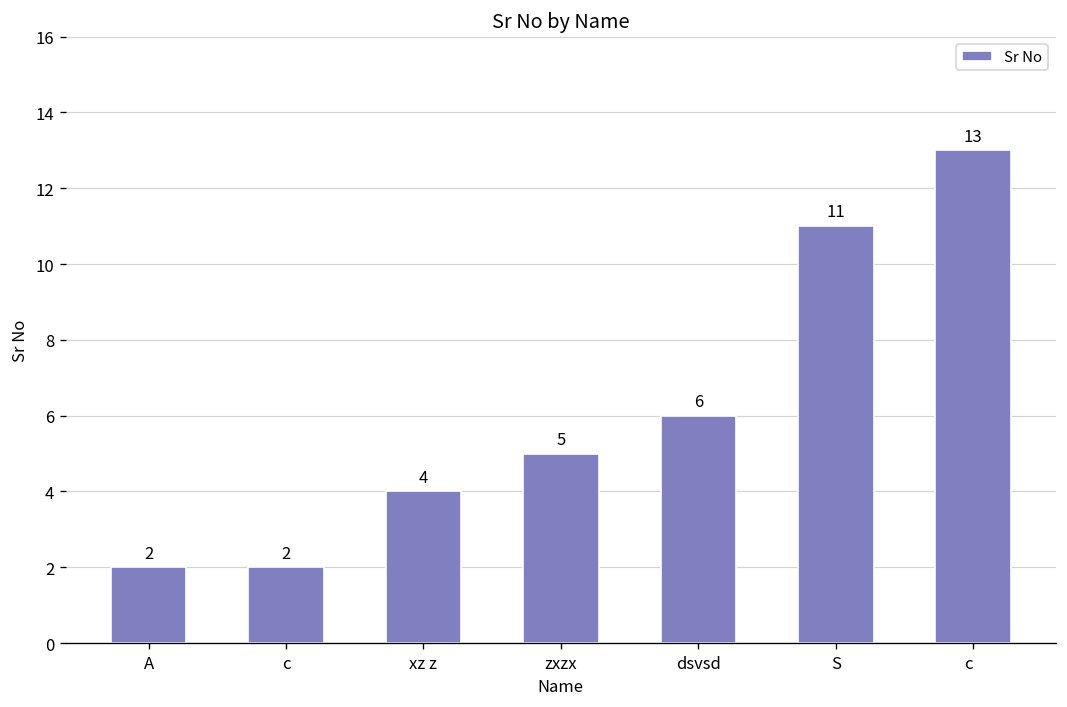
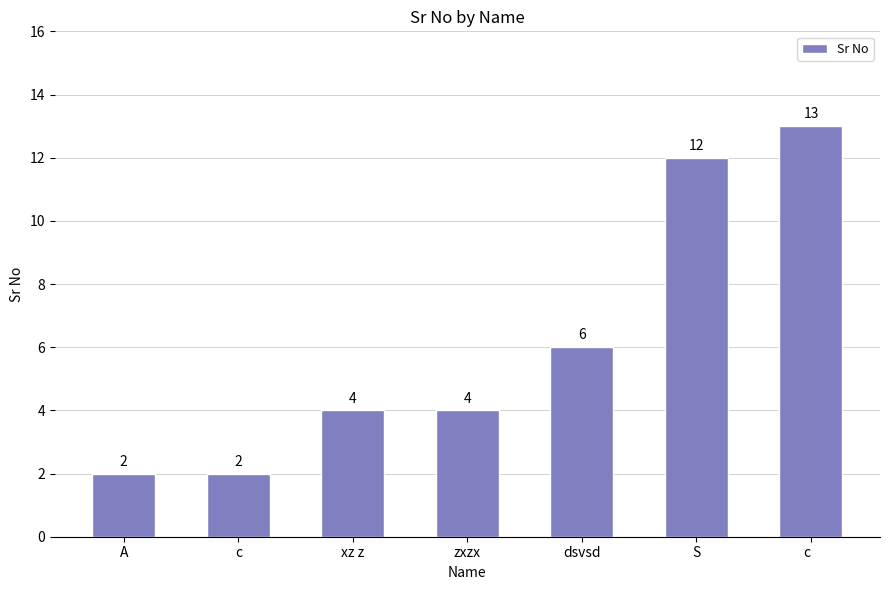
  {
    "A": 2,
    "xz z": 4,
-   "zxzx": 5,
+   "zxzx": 4,
    "dsvsd": 6,
-   "S": 11
+   "S": 12
  }
